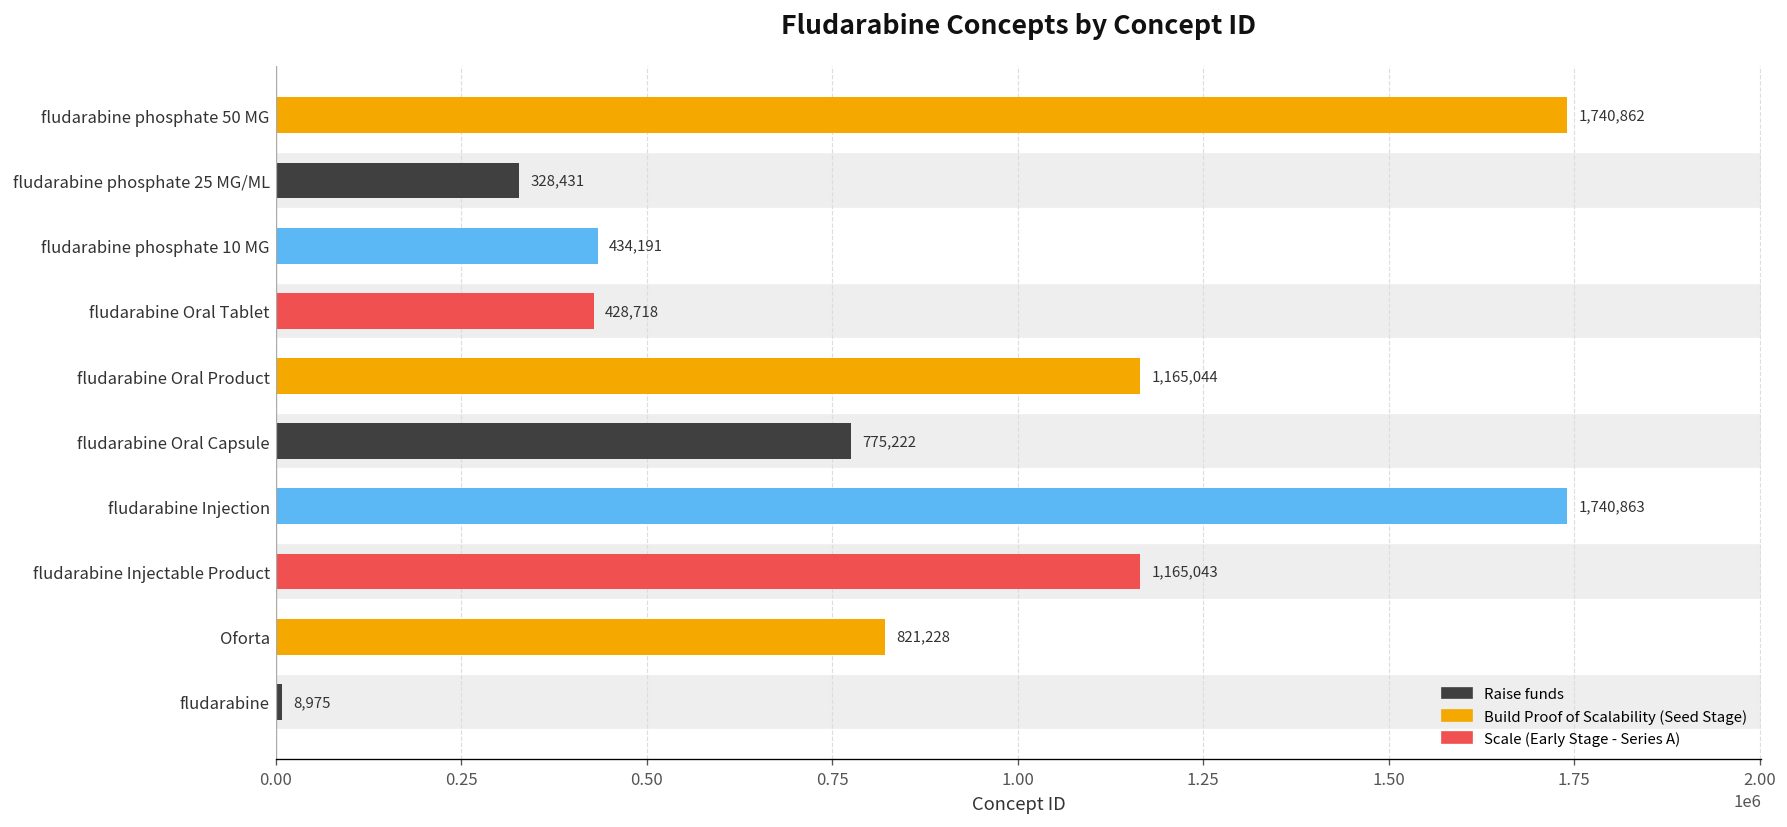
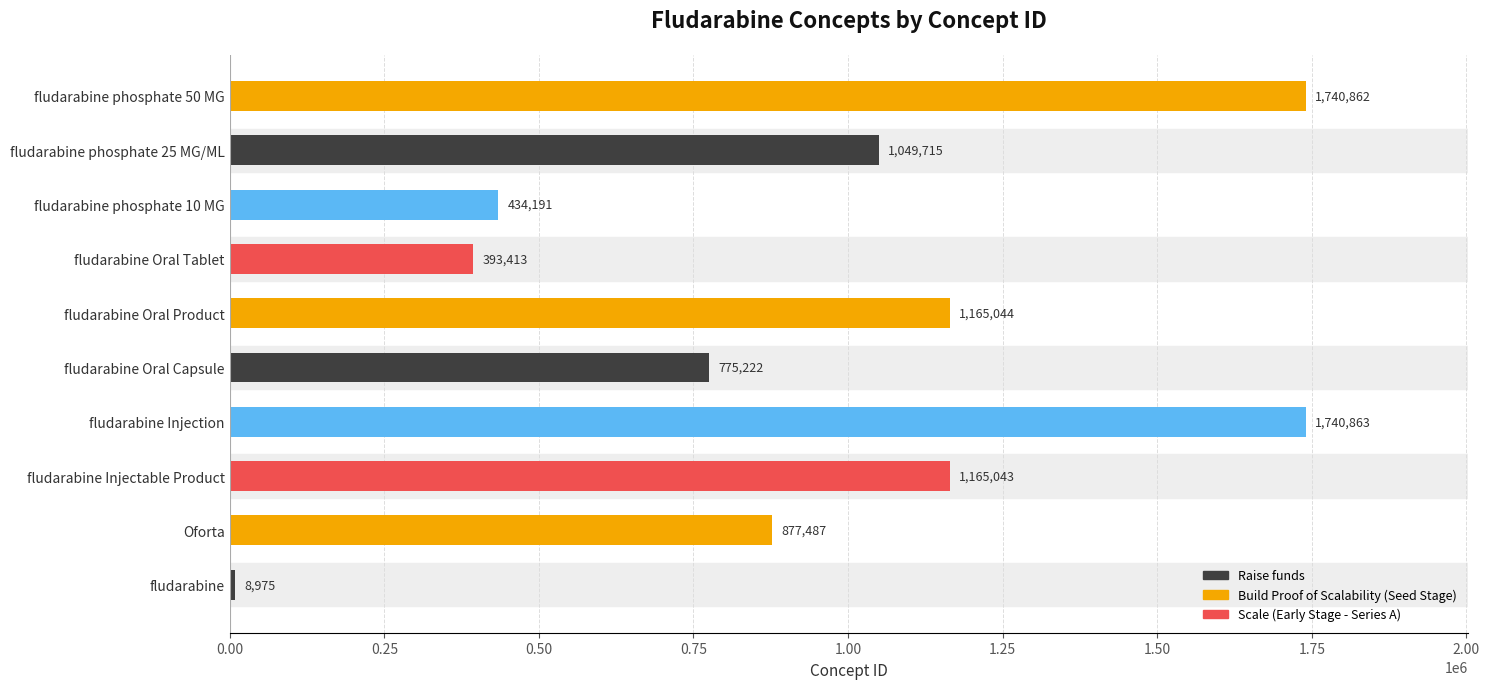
  {
    "fludarabine phosphate 50 MG": "1,740,862",
-   "fludarabine phosphate 25 MG/ML": "328,431",
+   "fludarabine phosphate 25 MG/ML": "1,049,715",
    "fludarabine phosphate 10 MG": "434,191",
-   "fludarabine Oral Tablet": "428,718",
+   "fludarabine Oral Tablet": "393,413",
    "fludarabine Oral Product": "1,165,044",
    "fludarabine Oral Capsule": "775,222",
    "fludarabine Injection": "1,740,863",
    "fludarabine Injectable Product": "1,165,043",
-   "Oforta": "821,228",
+   "Oforta": "877,487",
    "fludarabine": "8,975"
  }
